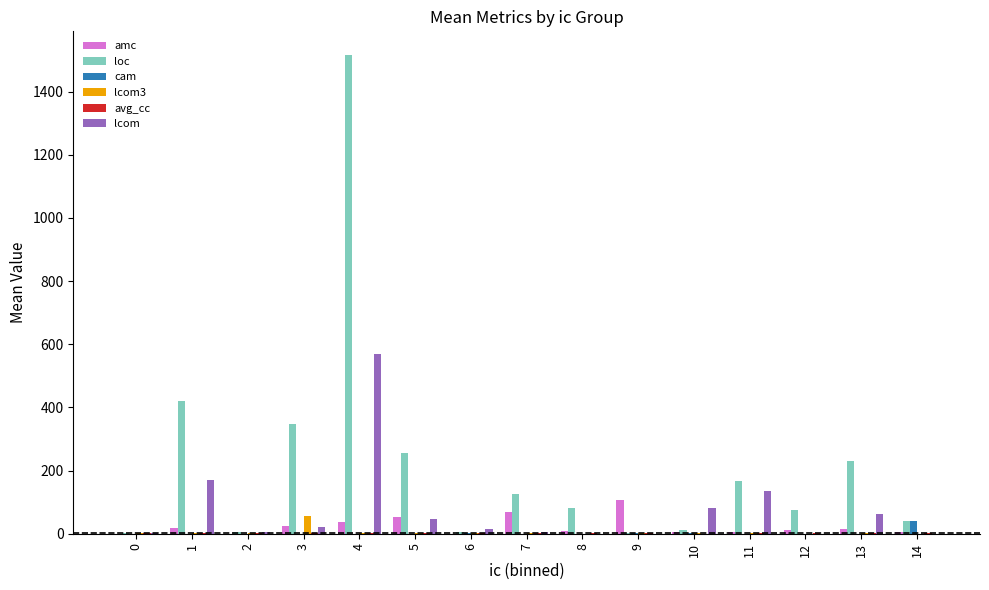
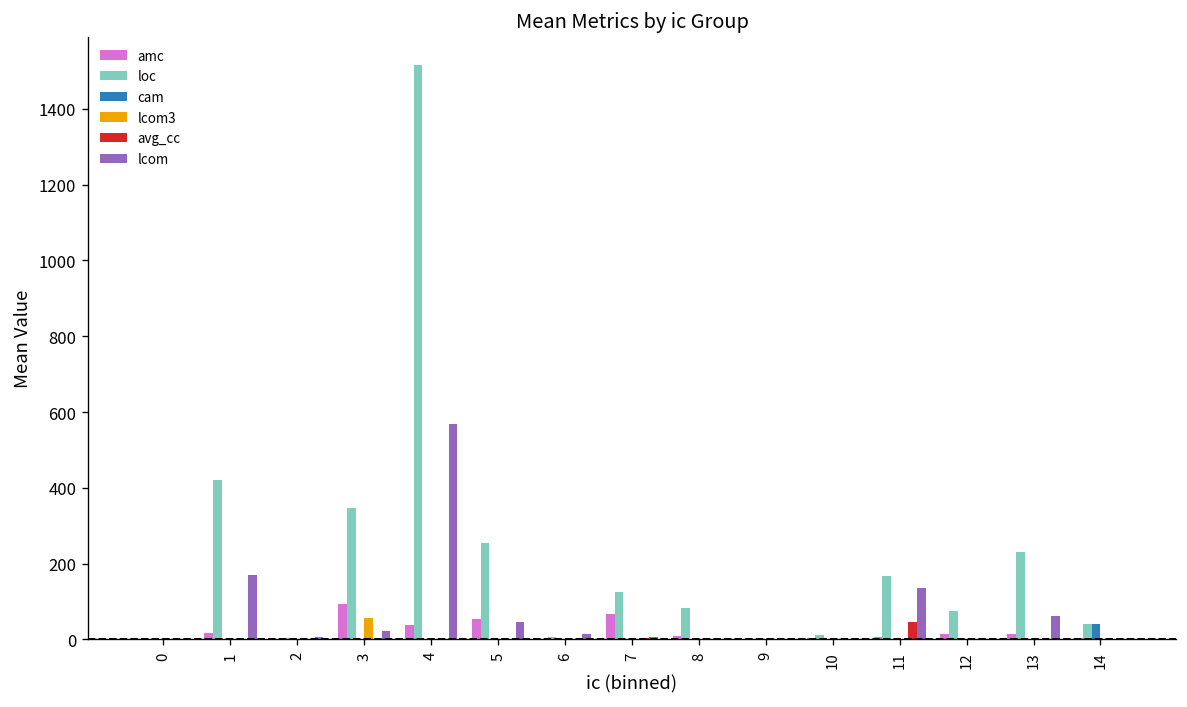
  {
    "amc": {
      "0": 0,
      "1": 20,
      "2": 0,
-     "3": 30,
+     "3": 90,
      "4": 40,
      "5": 50,
      "6": 0,
      "7": 70,
      "8": 10,
-     "9": 110,
+     "9": 0,
      "12": 10,
      "13": 10
    },
    "loc": {
      "1": 420,
      "3": 350,
      "4": 1520,
      "5": 260,
      "7": 130,
      "8": 80,
      "10": 10,
      "11": 170,
      "12": 70,
      "13": 230,
      "14": 40
    },
    "cam": {
      "14": 40
    },
    "lcom3": {
      "3": 60
    },
    "avg_cc": {
-     "11": 0
+     "11": 50
    },
    "lcom": {
      "1": 170,
      "3": 20,
      "4": 570,
      "5": 50,
      "6": 20,
      "8": 0,
      "9": 0,
-     "10": 80,
+     "10": 0,
      "11": 140,
      "12": 0,
      "13": 60,
      "14": 0
    }
  }
